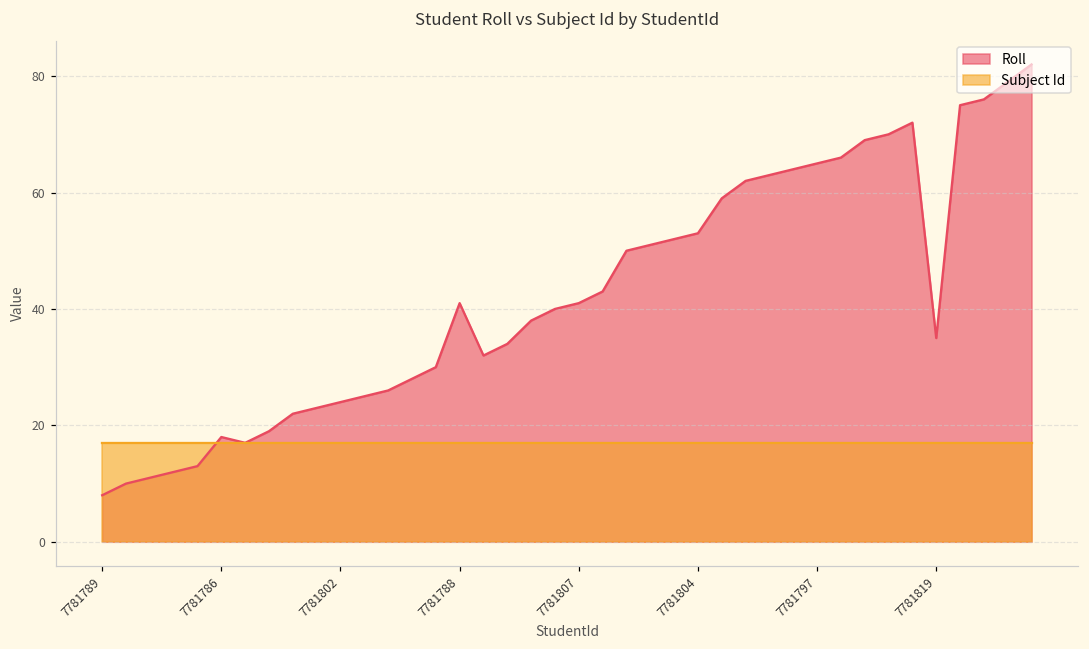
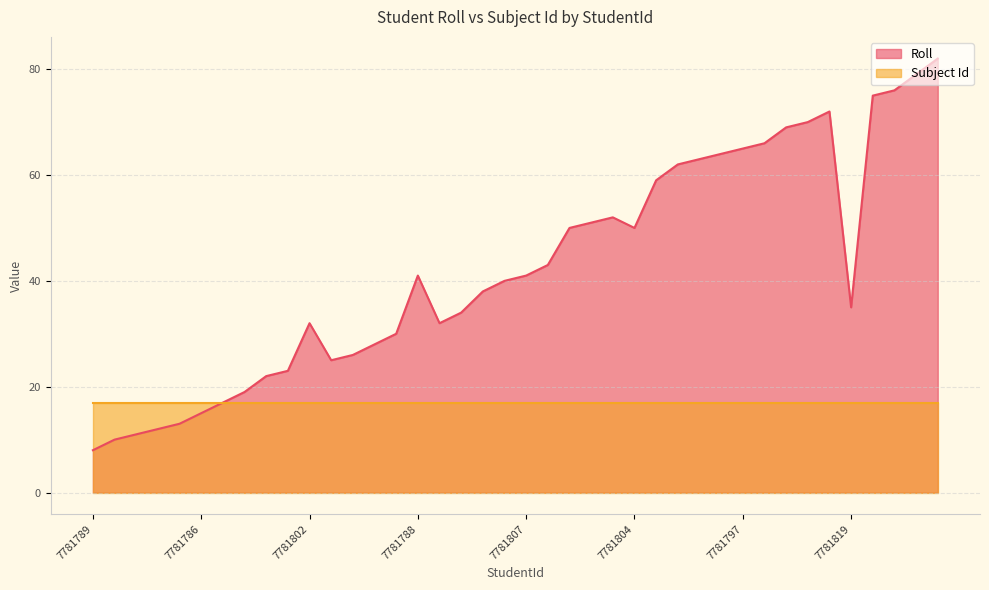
  {
    "Roll": {
      "7781789": 8,
-     "7781786": 18,
-     "7781802": 24,
+     "7781786": 15,
+     "7781802": 32,
      "7781788": 41,
      "7781807": 41,
-     "7781804": 53,
+     "7781804": 50,
      "7781797": 65,
      "7781819": 35
    },
    "Subject Id": {
      "7781789": 17,
      "7781786": 17,
      "7781802": 17,
      "7781788": 17,
      "7781807": 17,
      "7781804": 17,
      "7781797": 17,
      "7781819": 17
    }
  }
